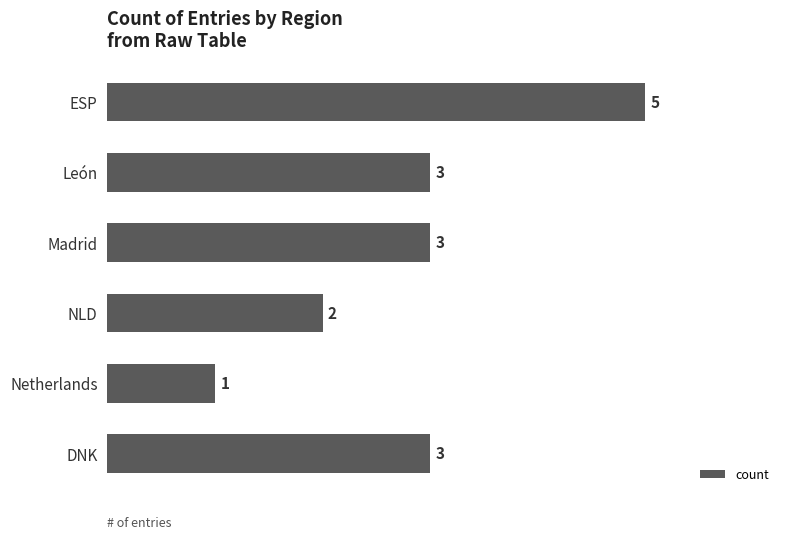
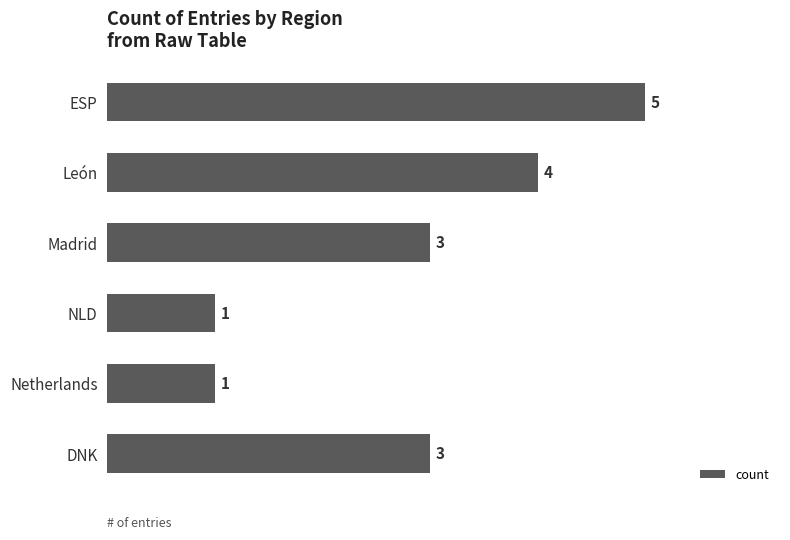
  {
    "ESP": 5,
-   "León": 3,
+   "León": 4,
    "Madrid": 3,
-   "NLD": 2,
+   "NLD": 1,
    "Netherlands": 1,
    "DNK": 3
  }
